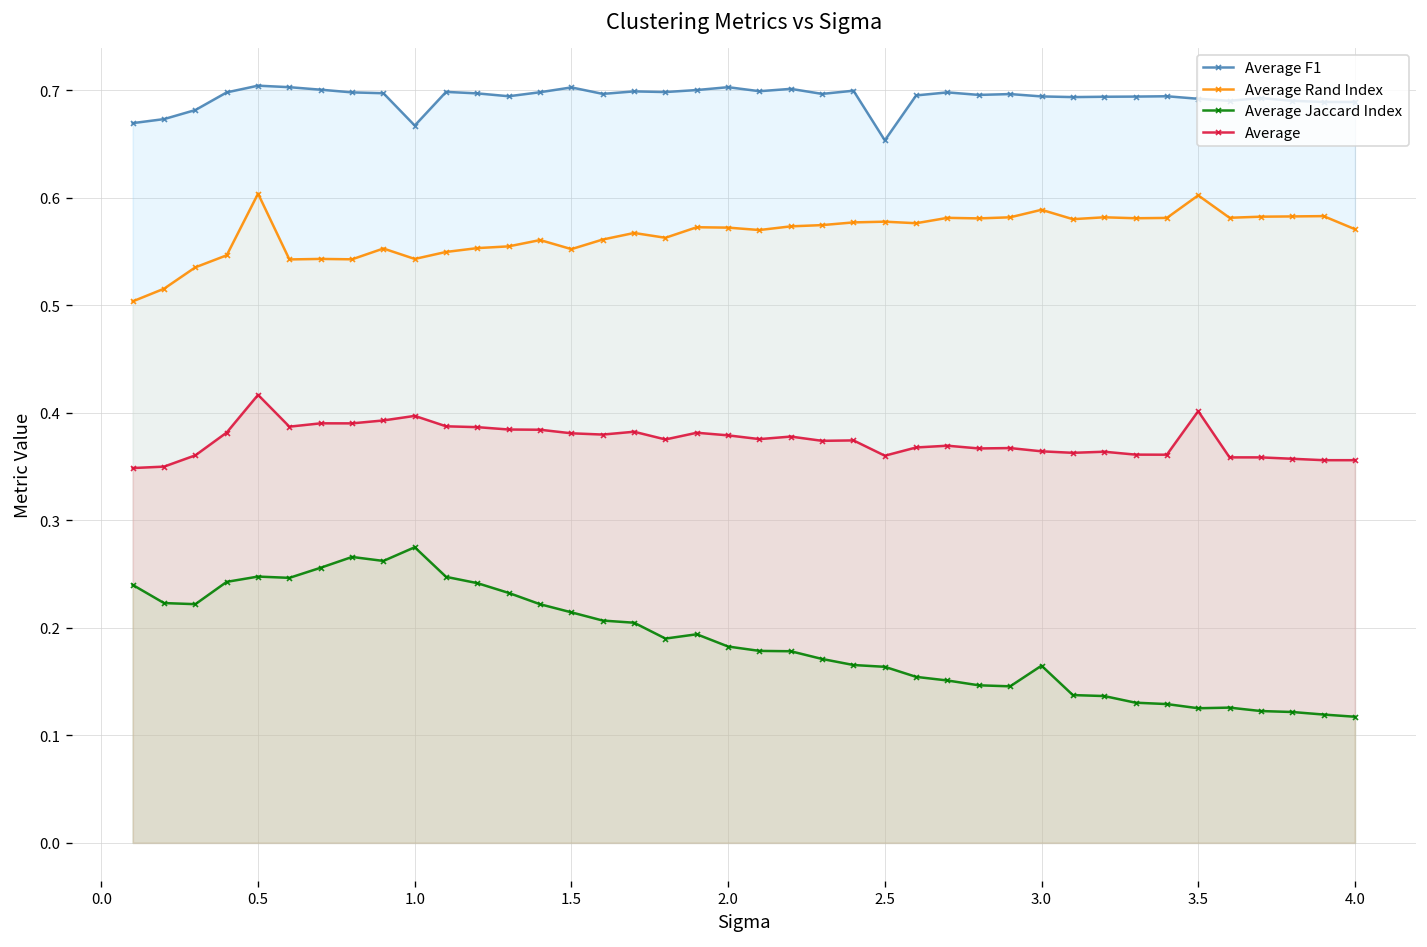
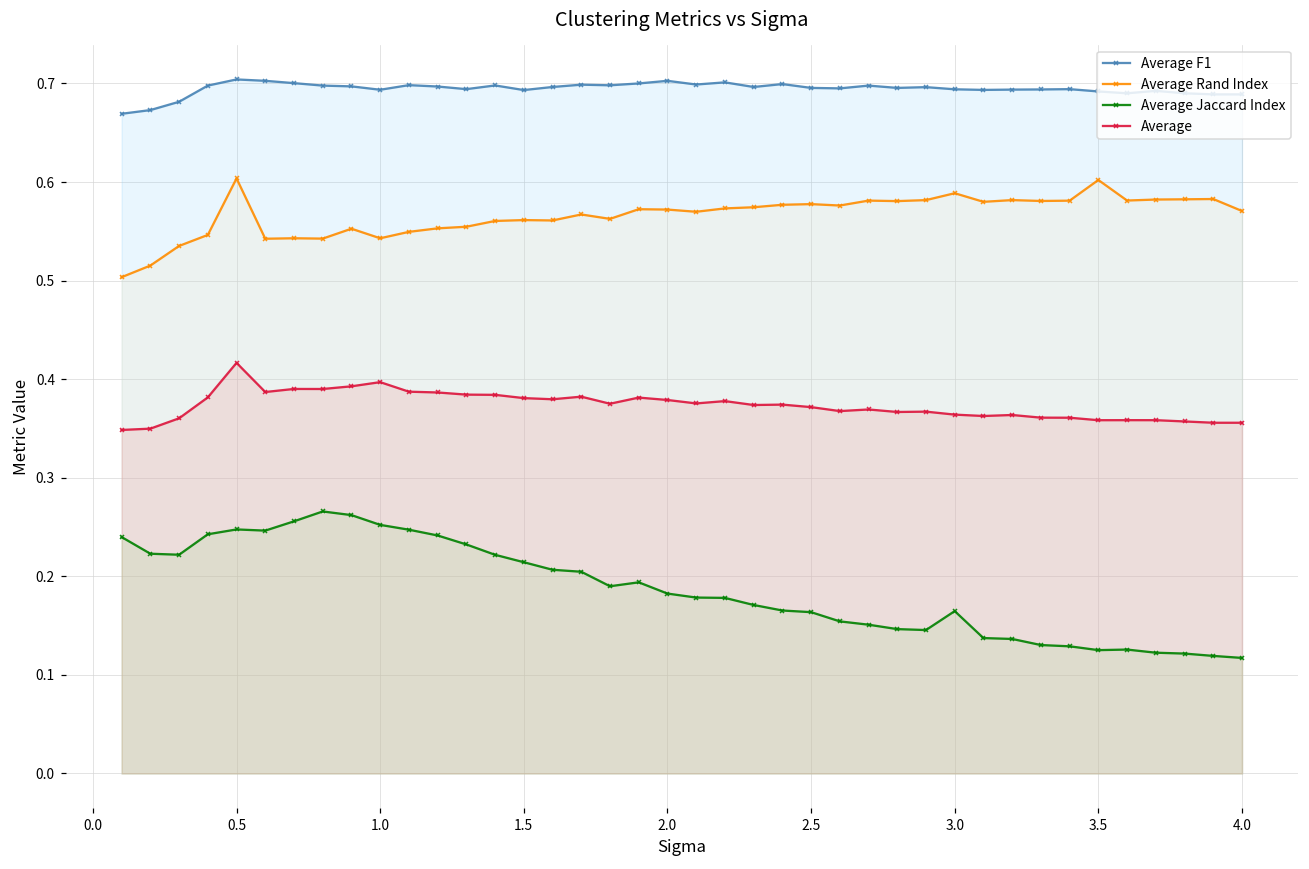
  {
    "Average F1": {
      "0.5": 0.70,
-     "1.0": 0.67,
-     "1.5": 0.70,
+     "1.0": 0.69,
+     "1.5": 0.69,
      "2.0": 0.70,
-     "2.5": 0.65,
+     "2.5": 0.70,
      "3.0": 0.69
    },
    "Average Rand Index": {
      "0.5": 0.60,
      "1.0": 0.54,
-     "1.5": 0.55,
+     "1.5": 0.56,
      "2.0": 0.57,
      "2.5": 0.58,
      "3.0": 0.59,
      "3.5": 0.60,
      "4.0": 0.57
    },
    "Average Jaccard Index": {
      "0.5": 0.25,
-     "1.0": 0.27,
+     "1.0": 0.25,
      "1.5": 0.21,
      "2.0": 0.18,
      "2.5": 0.16,
      "3.0": 0.16,
      "3.5": 0.13,
      "4.0": 0.12
    },
    "Average": {
      "0.5": 0.42,
      "1.0": 0.40,
      "1.5": 0.38,
      "2.0": 0.38,
-     "2.5": 0.36,
+     "2.5": 0.37,
      "3.0": 0.36,
-     "3.5": 0.40,
+     "3.5": 0.36,
      "4.0": 0.36
    }
  }
